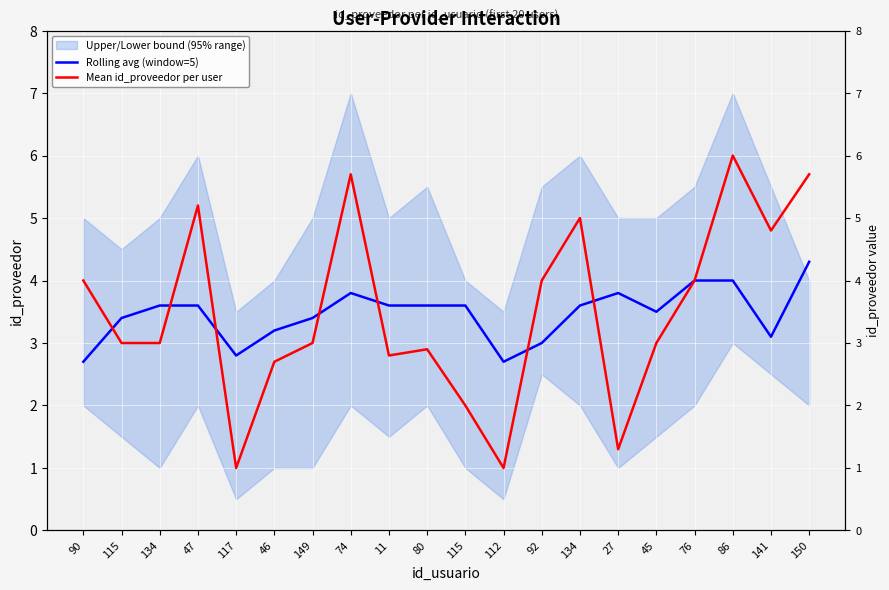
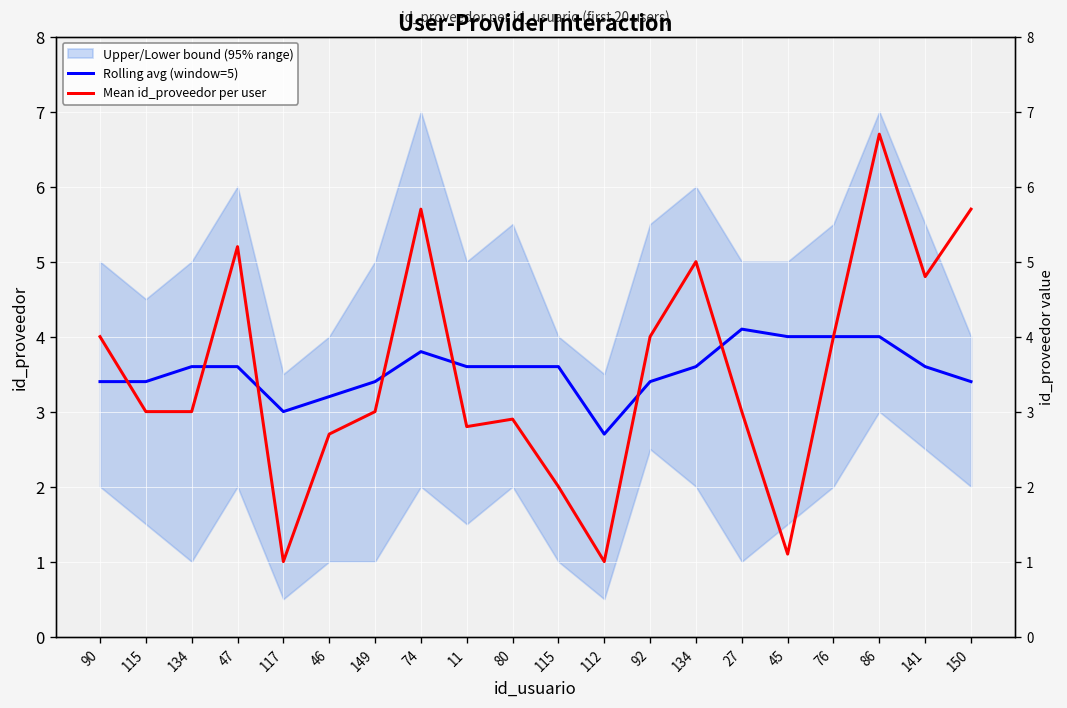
  {
    "Rolling avg (window=5)": {
-     "90": 2.7,
+     "90": 3.4,
      "47": 3.6,
-     "117": 2.8,
+     "117": 3.0,
      "46": 3.2,
      "149": 3.4,
      "74": 3.8,
      "11": 3.6,
      "80": 3.6,
      "112": 2.7,
-     "92": 3.0,
-     "27": 3.8,
-     "45": 3.5,
+     "92": 3.4,
+     "27": 4.1,
+     "45": 4.0,
      "86": 4.0,
-     "141": 3.1,
-     "150": 4.3
+     "141": 3.6,
+     "150": 3.4
    },
    "Mean id_proveedor per user": {
      "90": 4.0,
      "47": 5.2,
      "117": 1.0,
      "46": 2.7,
      "149": 3.0,
      "74": 5.7,
      "11": 2.8,
      "80": 2.9,
      "112": 1.0,
      "92": 4.0,
-     "27": 1.3,
-     "45": 3.0,
-     "86": 6.0,
+     "27": 3.0,
+     "45": 1.1,
+     "86": 6.7,
      "141": 4.8,
      "150": 5.7
    }
  }
